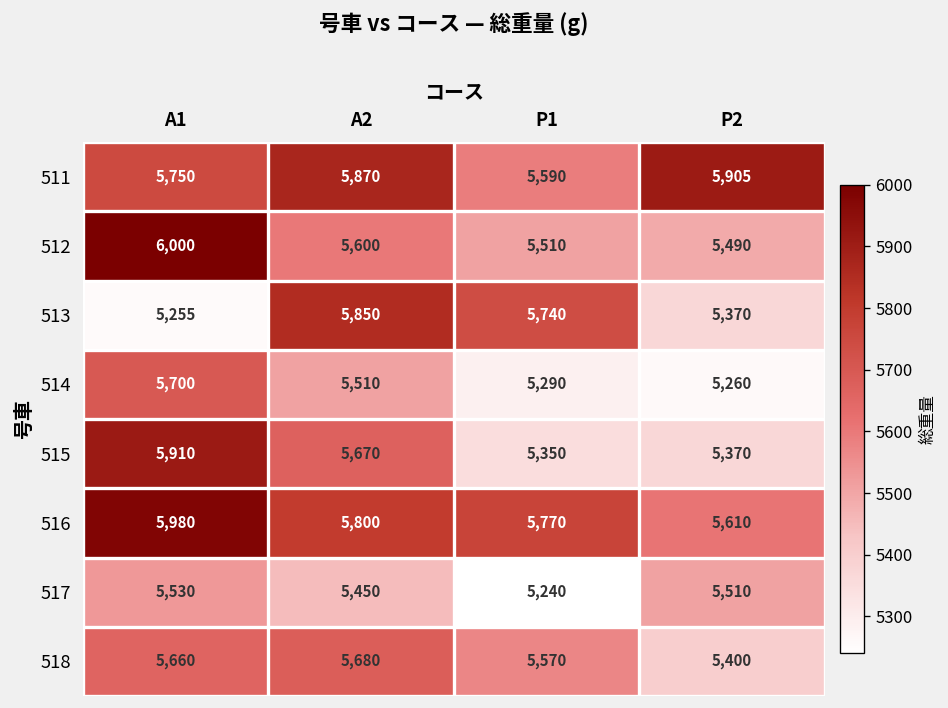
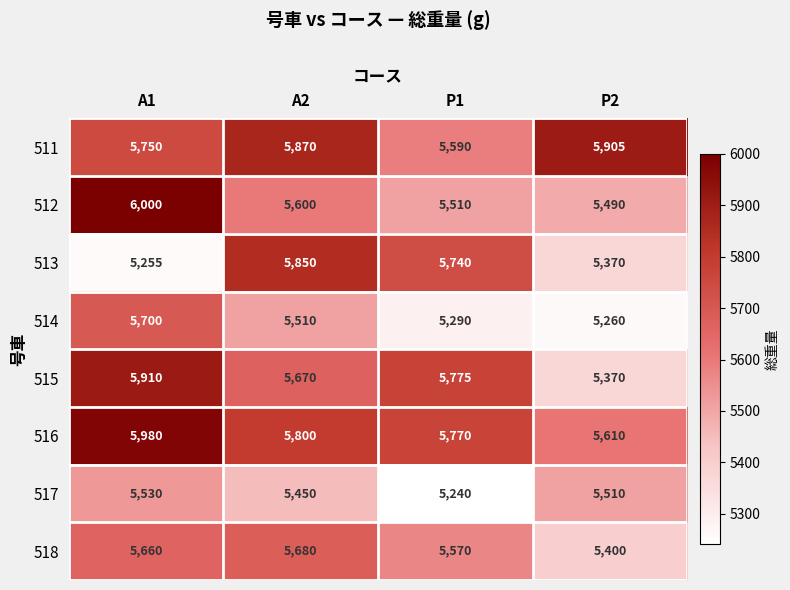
  {
    "511": {
      "A1": "5,750",
      "A2": "5,870",
      "P1": "5,590",
      "P2": "5,905"
    },
    "512": {
      "A1": "6,000",
      "A2": "5,600",
      "P1": "5,510",
      "P2": "5,490"
    },
    "513": {
      "A1": "5,255",
      "A2": "5,850",
      "P1": "5,740",
      "P2": "5,370"
    },
    "514": {
      "A1": "5,700",
      "A2": "5,510",
      "P1": "5,290",
      "P2": "5,260"
    },
    "515": {
      "A1": "5,910",
      "A2": "5,670",
-     "P1": "5,350",
+     "P1": "5,775",
      "P2": "5,370"
    },
    "516": {
      "A1": "5,980",
      "A2": "5,800",
      "P1": "5,770",
      "P2": "5,610"
    },
    "517": {
      "A1": "5,530",
      "A2": "5,450",
      "P1": "5,240",
      "P2": "5,510"
    },
    "518": {
      "A1": "5,660",
      "A2": "5,680",
      "P1": "5,570",
      "P2": "5,400"
    }
  }
